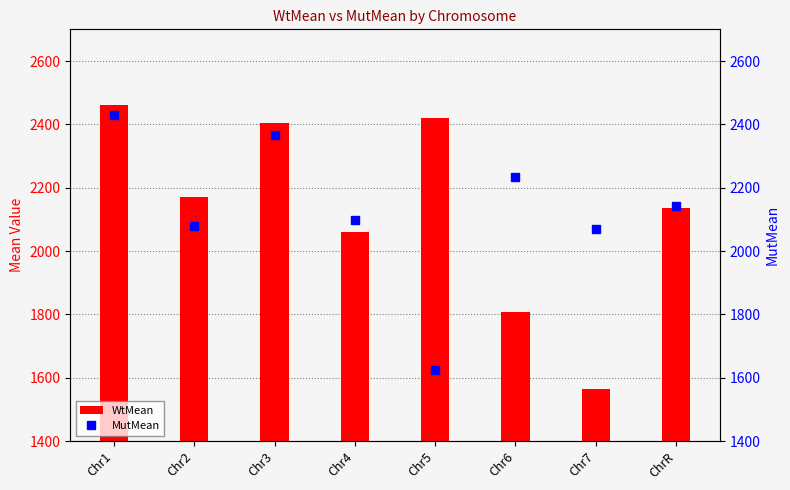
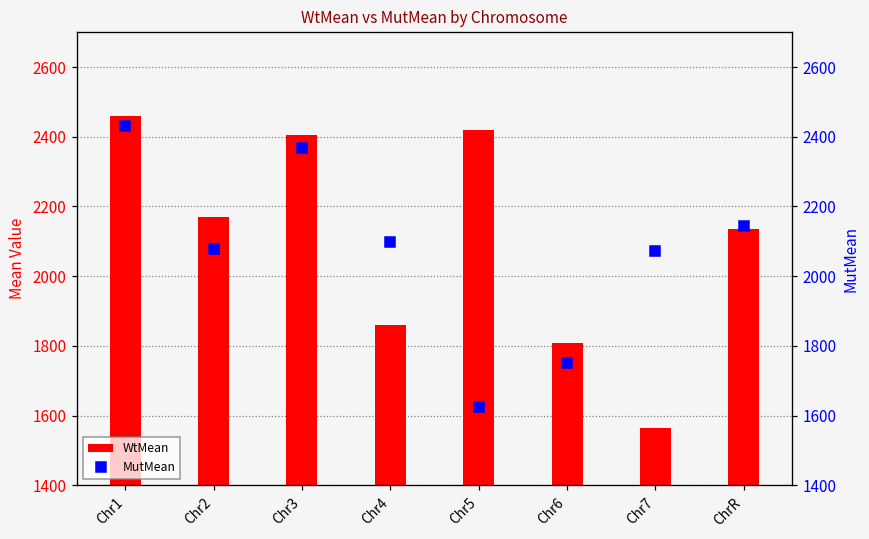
  {
    "WtMean": {
      "Chr1": 2460,
      "Chr2": 2170,
      "Chr3": 2410,
-     "Chr4": 2060,
+     "Chr4": 1860,
      "Chr5": 2420,
      "Chr6": 1810,
      "Chr7": 1570,
      "ChrR": 2140
    },
    "MutMean": {
      "Chr1": 2430,
      "Chr2": 2080,
      "Chr3": 2370,
      "Chr4": 2100,
      "Chr5": 1630,
-     "Chr6": 2240,
+     "Chr6": 1750,
      "Chr7": 2070,
      "ChrR": 2140
    }
  }
